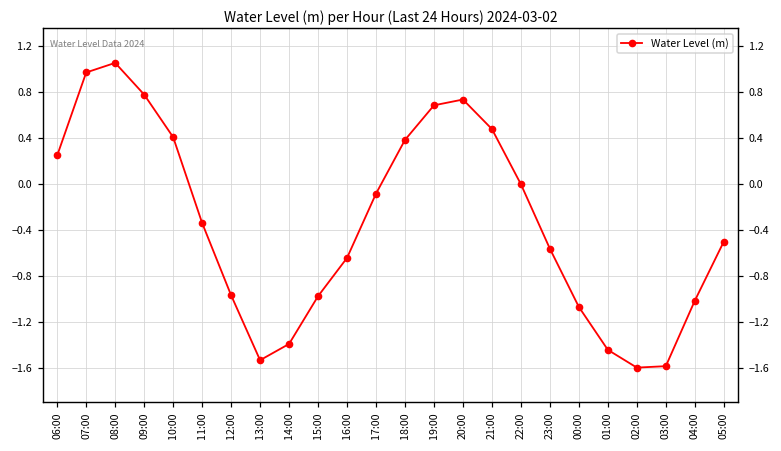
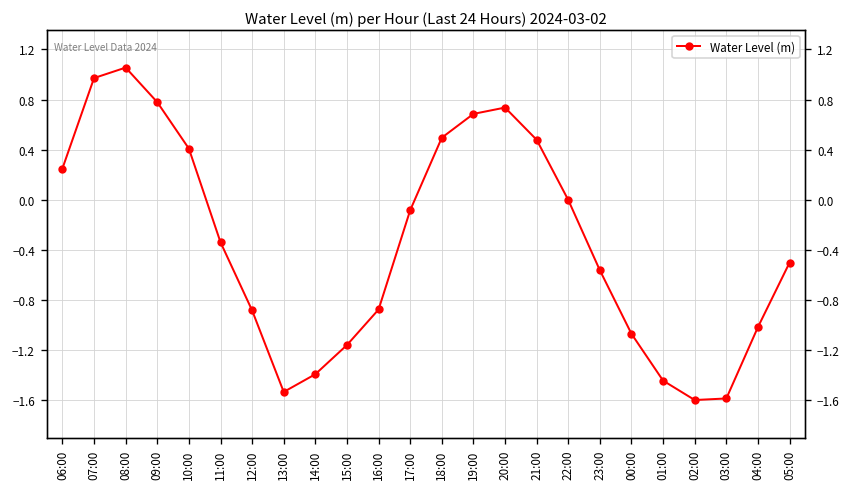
  {
    "06:00": 0.25,
    "07:00": 0.97,
    "09:00": 0.78,
    "10:00": 0.41,
    "11:00": -0.34,
-   "12:00": -0.97,
+   "12:00": -0.88,
    "13:00": -1.53,
    "14:00": -1.39,
-   "15:00": -0.98,
-   "16:00": -0.64,
+   "15:00": -1.16,
+   "16:00": -0.87,
    "17:00": -0.08,
-   "18:00": 0.38,
+   "18:00": 0.50,
    "19:00": 0.69,
    "20:00": 0.74,
    "21:00": 0.48,
    "22:00": 0.00,
    "23:00": -0.56,
    "00:00": -1.07,
    "01:00": -1.44,
    "02:00": -1.60,
    "03:00": -1.58,
    "04:00": -1.01,
    "05:00": -0.50
  }
